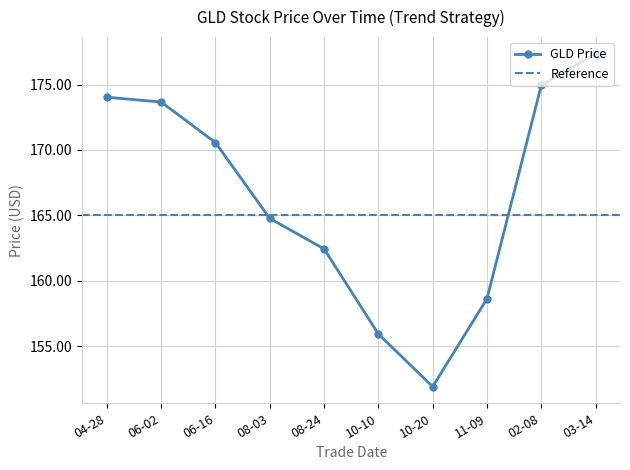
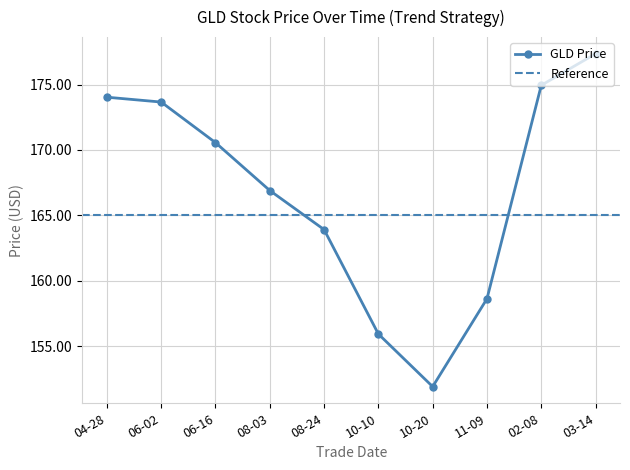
  {
    "04-28": 174.0,
    "06-02": 173.7,
    "06-16": 170.6,
-   "08-03": 164.8,
-   "08-24": 162.4,
+   "08-03": 166.9,
+   "08-24": 163.9,
    "10-10": 155.9,
    "10-20": 151.9,
    "11-09": 158.6
  }
